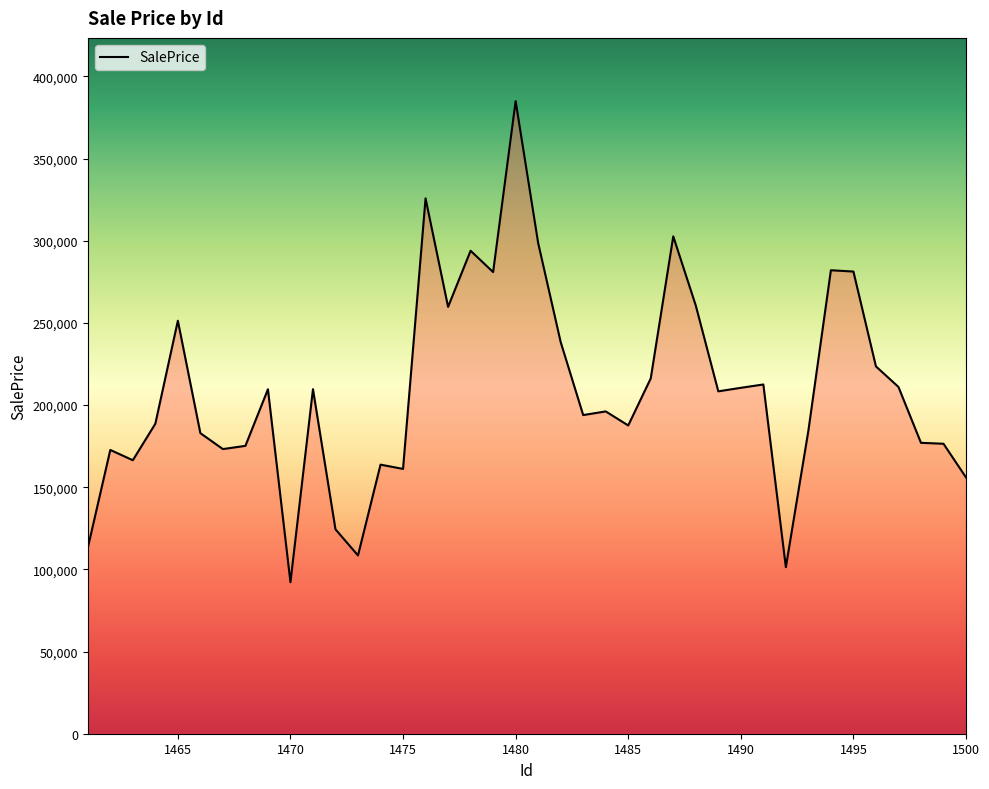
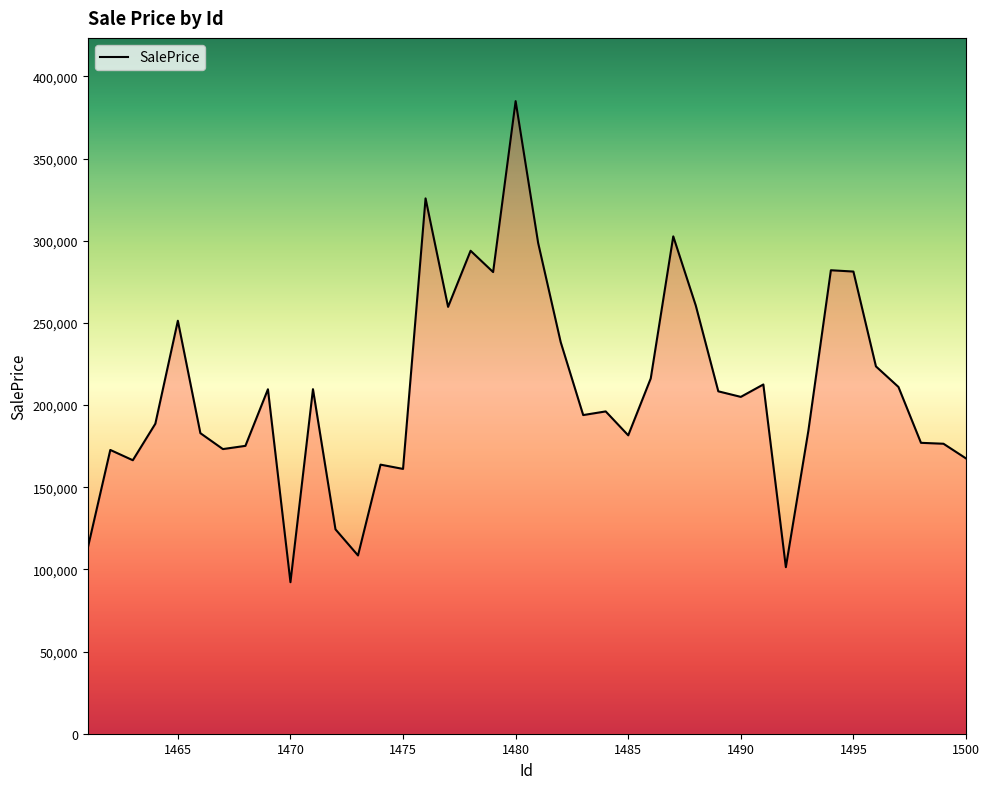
  {
    "1465": "251,000",
    "1470": "92,000",
    "1475": "161,000",
    "1480": "385,000",
-   "1485": "188,000",
-   "1490": "211,000",
+   "1485": "182,000",
+   "1490": "205,000",
    "1495": "281,000",
-   "1500": "156,000"
+   "1500": "168,000"
  }
